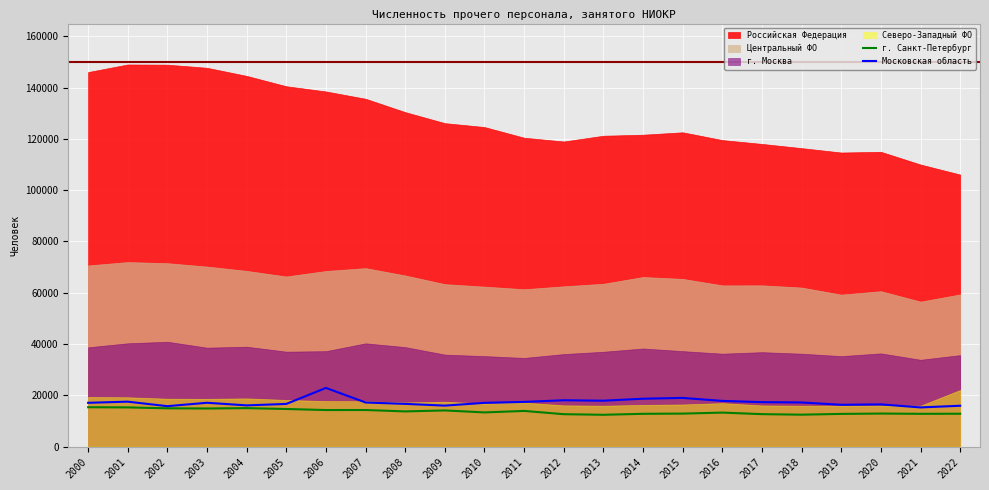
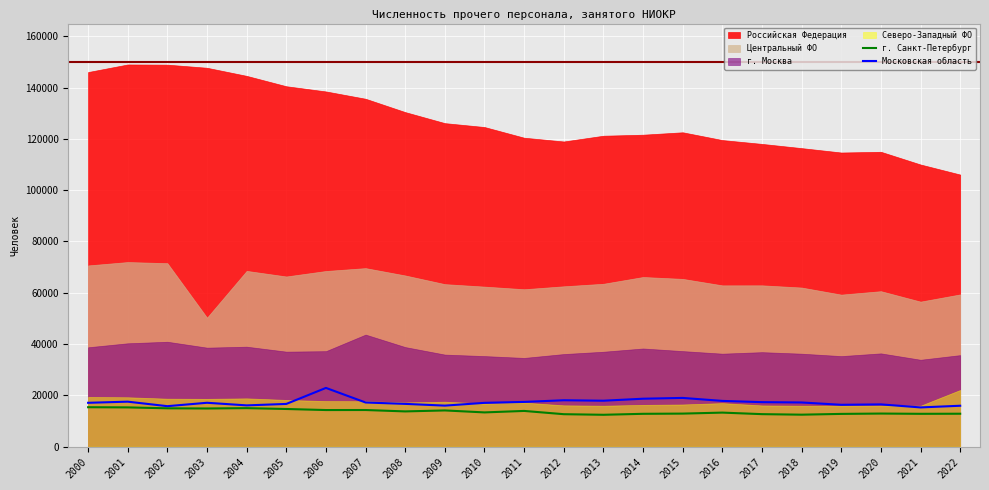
  {
    "г. Санкт-Петербург": {
      "2000": 15000,
      "2001": 15000,
      "2003": 15000,
      "2004": 15000,
      "2005": 15000,
      "2006": 14000,
      "2007": 14000,
      "2008": 14000,
      "2009": 14000,
      "2010": 13000,
      "2011": 14000,
      "2012": 13000,
      "2013": 12000,
      "2014": 13000,
      "2015": 13000,
      "2016": 13000,
      "2017": 13000,
      "2018": 12000,
      "2019": 13000,
      "2020": 13000,
      "2021": 13000,
      "2022": 13000
    },
    "Российская Федерация": {
      "2000": 146000,
      "2001": 149000,
      "2002": 149000,
      "2003": 148000,
      "2004": 145000,
      "2005": 141000,
      "2006": 139000,
      "2007": 136000,
      "2008": 130000,
      "2009": 126000,
      "2010": 125000,
      "2011": 120000,
      "2012": 119000,
      "2013": 121000,
      "2014": 122000,
      "2015": 123000,
      "2016": 120000,
      "2017": 118000,
      "2018": 116000,
      "2019": 115000,
      "2020": 115000,
      "2021": 110000,
      "2022": 106000
    },
    "Московская область": {
      "2000": 17000,
      "2001": 18000,
      "2003": 17000,
      "2004": 16000,
      "2005": 17000,
      "2006": 23000,
      "2009": 16000,
      "2012": 18000,
      "2013": 18000,
      "2014": 19000,
      "2015": 19000,
      "2017": 17000,
      "2018": 17000,
      "2022": 16000
    },
    "Центральный ФО": {
      "2000": 71000,
      "2001": 72000,
      "2002": 72000,
-     "2003": 70000,
+     "2003": 50000,
      "2004": 69000,
      "2005": 66000,
      "2006": 68000,
      "2007": 70000,
      "2008": 67000,
      "2009": 63000,
      "2010": 62000,
      "2011": 61000,
      "2012": 63000,
      "2013": 64000,
      "2014": 66000,
      "2015": 65000,
      "2016": 63000,
      "2017": 63000,
      "2018": 62000,
      "2019": 59000,
      "2020": 61000,
      "2021": 57000,
      "2022": 59000
    },
    "г. Москва": {
      "2000": 39000,
      "2001": 40000,
      "2002": 41000,
      "2003": 39000,
      "2004": 39000,
      "2005": 37000,
      "2006": 37000,
-     "2007": 40000,
+     "2007": 44000,
      "2008": 39000,
      "2009": 36000,
      "2010": 35000,
      "2011": 35000,
      "2012": 36000,
      "2013": 37000,
      "2014": 38000,
      "2015": 37000,
      "2016": 36000,
      "2017": 37000,
      "2018": 36000,
      "2019": 35000,
      "2020": 36000,
      "2021": 34000,
      "2022": 36000
    },
    "Северо-Западный ФО": {
      "2000": 19000,
      "2001": 19000,
      "2002": 19000,
      "2003": 19000,
      "2004": 19000,
      "2005": 18000,
      "2006": 18000,
      "2009": 18000,
      "2012": 16000,
      "2013": 16000,
      "2014": 16000,
      "2015": 16000,
      "2017": 16000,
      "2018": 16000,
      "2022": 22000
    }
  }
